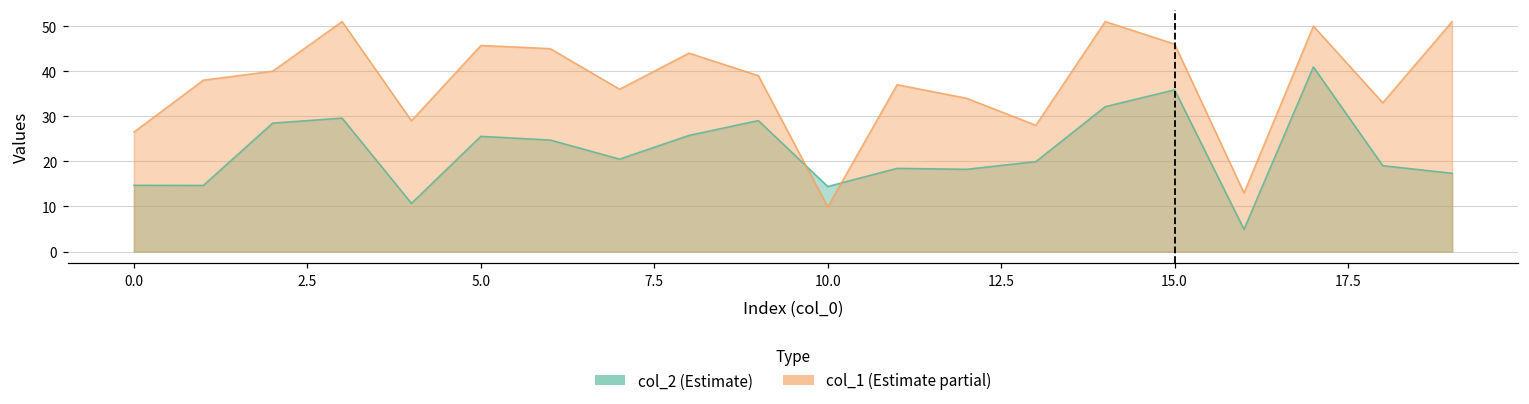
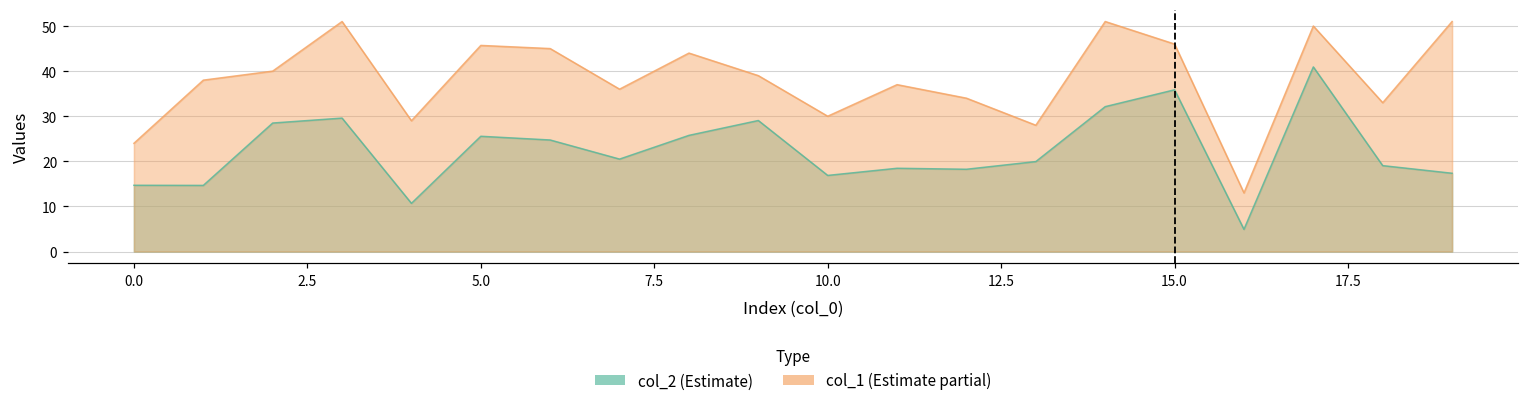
  {
    "col_2 (Estimate)": {
      "0.0": 15,
      "5.0": 26,
-     "10.0": 14,
+     "10.0": 17,
      "15.0": 36
    },
    "col_1 (Estimate partial)": {
-     "0.0": 27,
+     "0.0": 24,
      "5.0": 46,
-     "10.0": 10,
+     "10.0": 30,
      "15.0": 46
    }
  }
